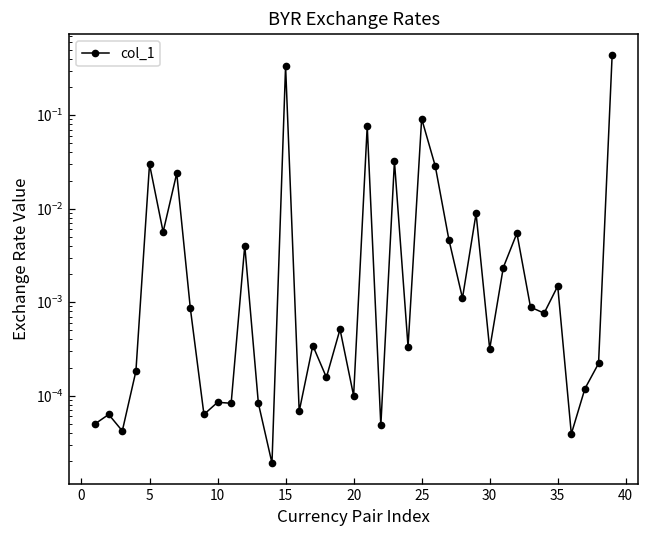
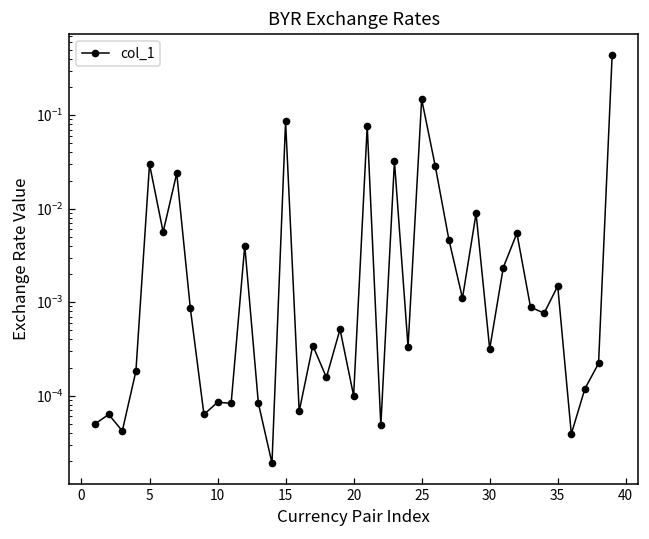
  {
    "5": 0.03,
    "10": 0.00009,
-   "15": 0.34,
+   "15": 0.09,
    "20": 0.00010,
-   "25": 0.09,
+   "25": 0.15,
    "30": 0.00032,
    "35": 0.0015
  }
